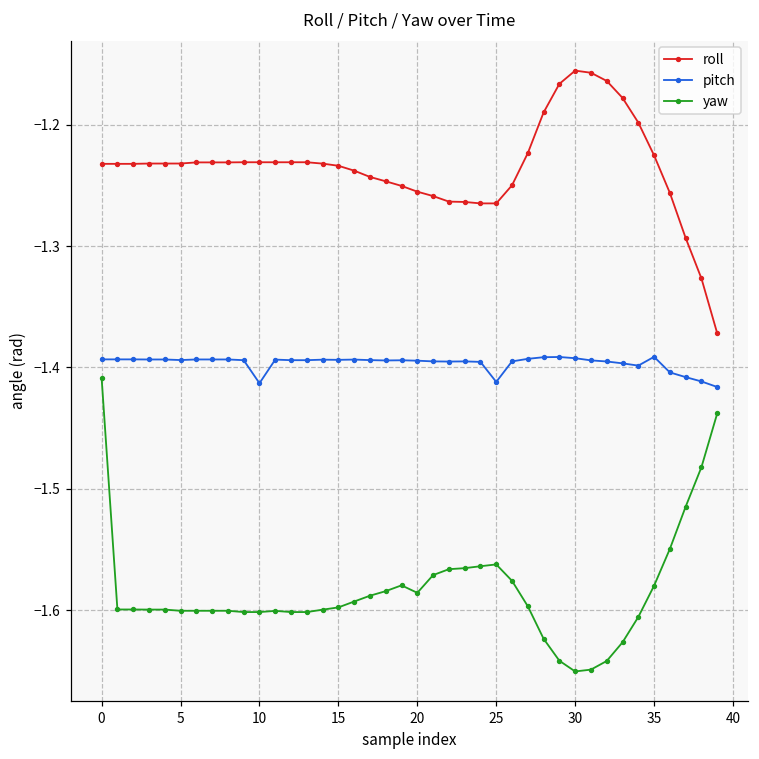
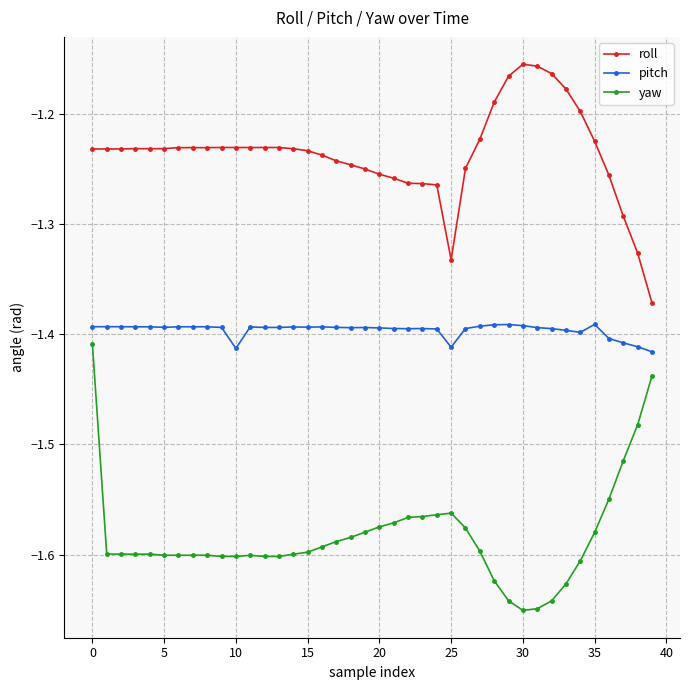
  {
    "roll": {
      "0": -1.232,
      "5": -1.232,
      "10": -1.231,
      "15": -1.234,
      "20": -1.255,
-     "25": -1.265,
+     "25": -1.333,
      "30": -1.155,
      "35": -1.225
    },
    "pitch": {
      "0": -1.393,
      "5": -1.394,
      "10": -1.413,
      "15": -1.394,
      "20": -1.394,
      "25": -1.412,
      "30": -1.392,
      "35": -1.391
    },
    "yaw": {
      "0": -1.409,
      "5": -1.601,
      "10": -1.602,
      "15": -1.598,
-     "20": -1.586,
+     "20": -1.575,
      "25": -1.562,
      "30": -1.651,
      "35": -1.580
    }
  }
